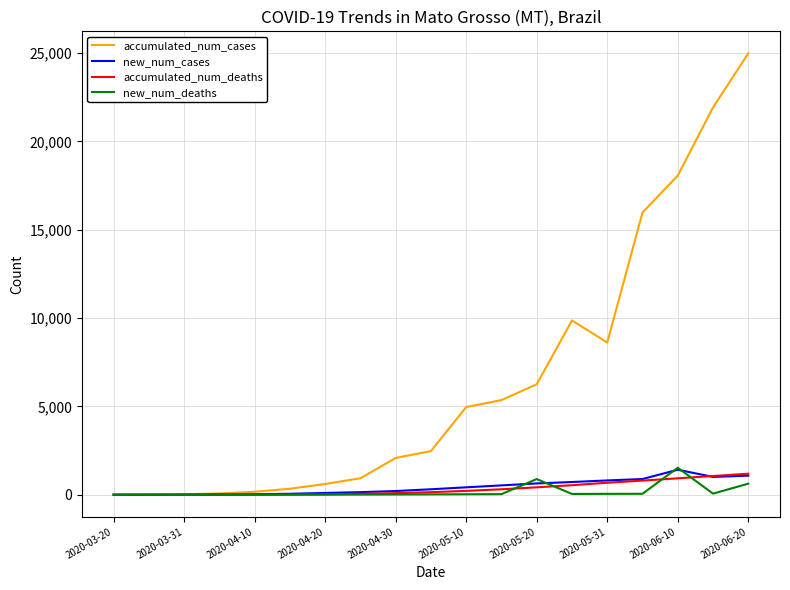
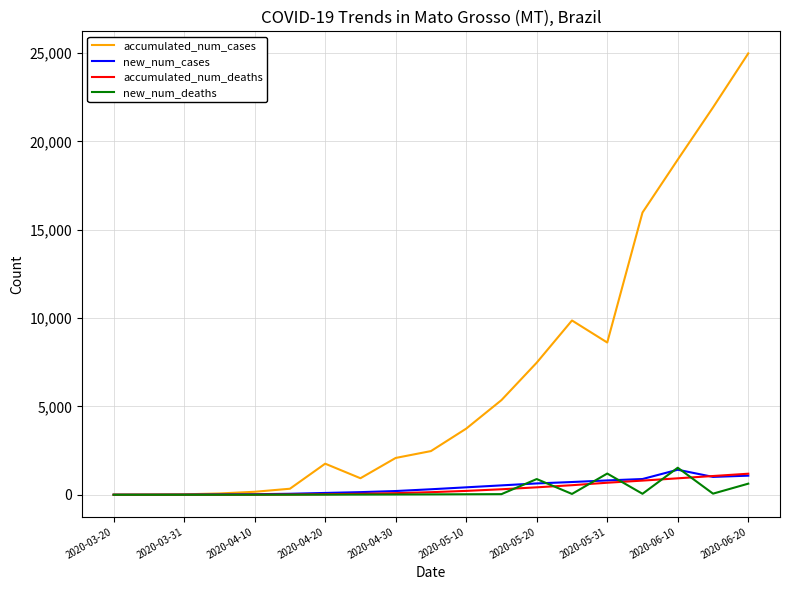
  {
    "accumulated_num_cases": {
-     "2020-04-20": "600",
+     "2020-04-20": "1,800",
      "2020-04-30": "2,100",
-     "2020-05-10": "5,000",
-     "2020-05-20": "6,300",
+     "2020-05-10": "3,700",
+     "2020-05-20": "7,500",
      "2020-05-31": "8,600",
-     "2020-06-10": "18,100",
+     "2020-06-10": "19,000",
      "2020-06-20": "25,000"
    },
    "new_num_cases": {
      "2020-05-10": "400",
      "2020-05-20": "600"
    },
    "accumulated_num_deaths": {
      "2020-05-10": "200",
      "2020-05-20": "400",
      "2020-06-10": "900"
    },
    "new_num_deaths": {
      "2020-05-10": "0",
      "2020-05-20": "900",
-     "2020-05-31": "100",
+     "2020-05-31": "1,200",
      "2020-06-20": "600"
    }
  }
